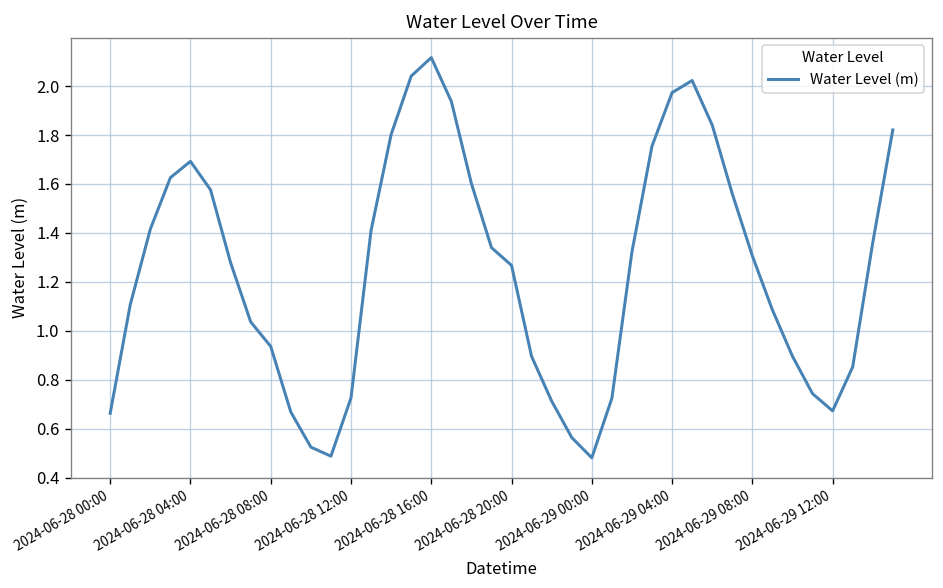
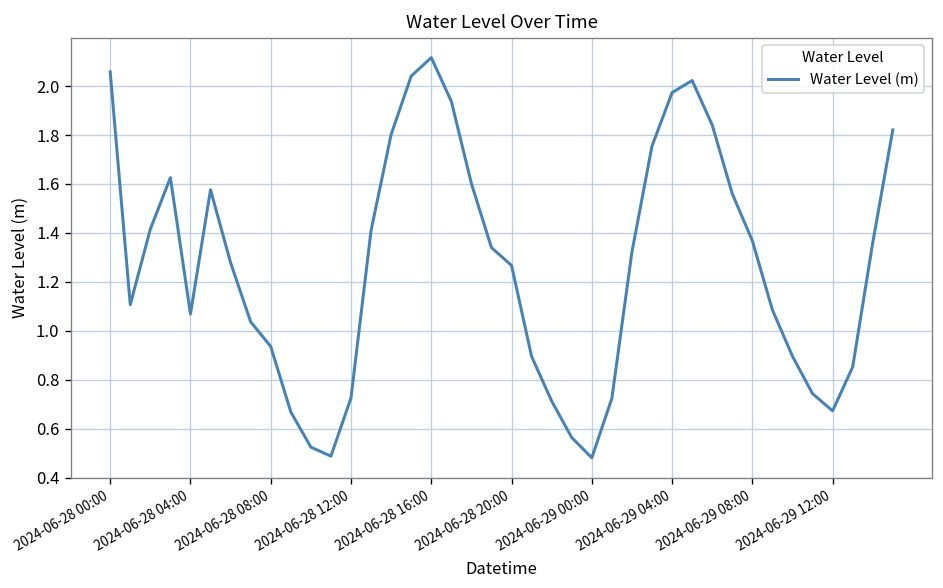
  {
-   "2024-06-28 00:00": 0.66,
-   "2024-06-28 04:00": 1.69,
+   "2024-06-28 00:00": 2.06,
+   "2024-06-28 04:00": 1.07,
    "2024-06-28 08:00": 0.94,
    "2024-06-28 12:00": 0.73,
    "2024-06-28 16:00": 2.12,
    "2024-06-28 20:00": 1.27,
    "2024-06-29 00:00": 0.48,
    "2024-06-29 04:00": 1.97,
-   "2024-06-29 08:00": 1.31,
+   "2024-06-29 08:00": 1.37,
    "2024-06-29 12:00": 0.67
  }
